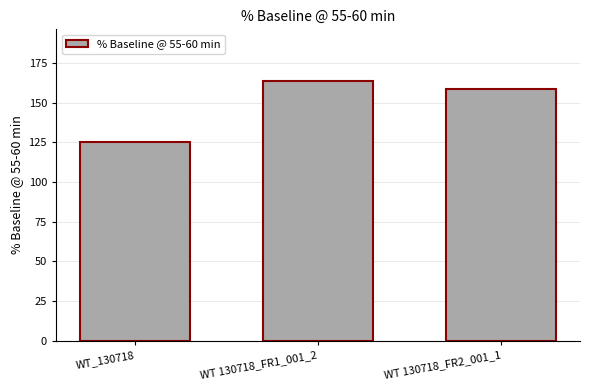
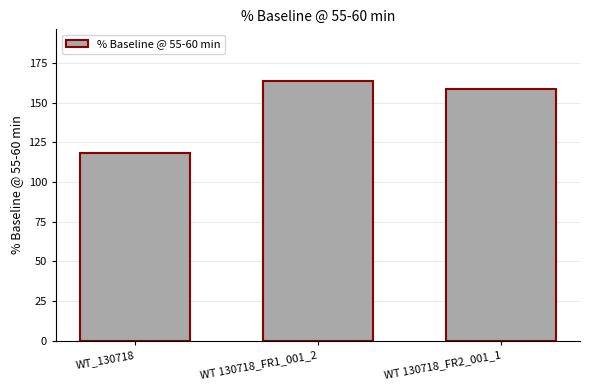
  {
-   "WT_130718": 125,
+   "WT_130718": 119,
    "WT 130718_FR1_001_2": 164,
    "WT 130718_FR2_001_1": 159
  }
